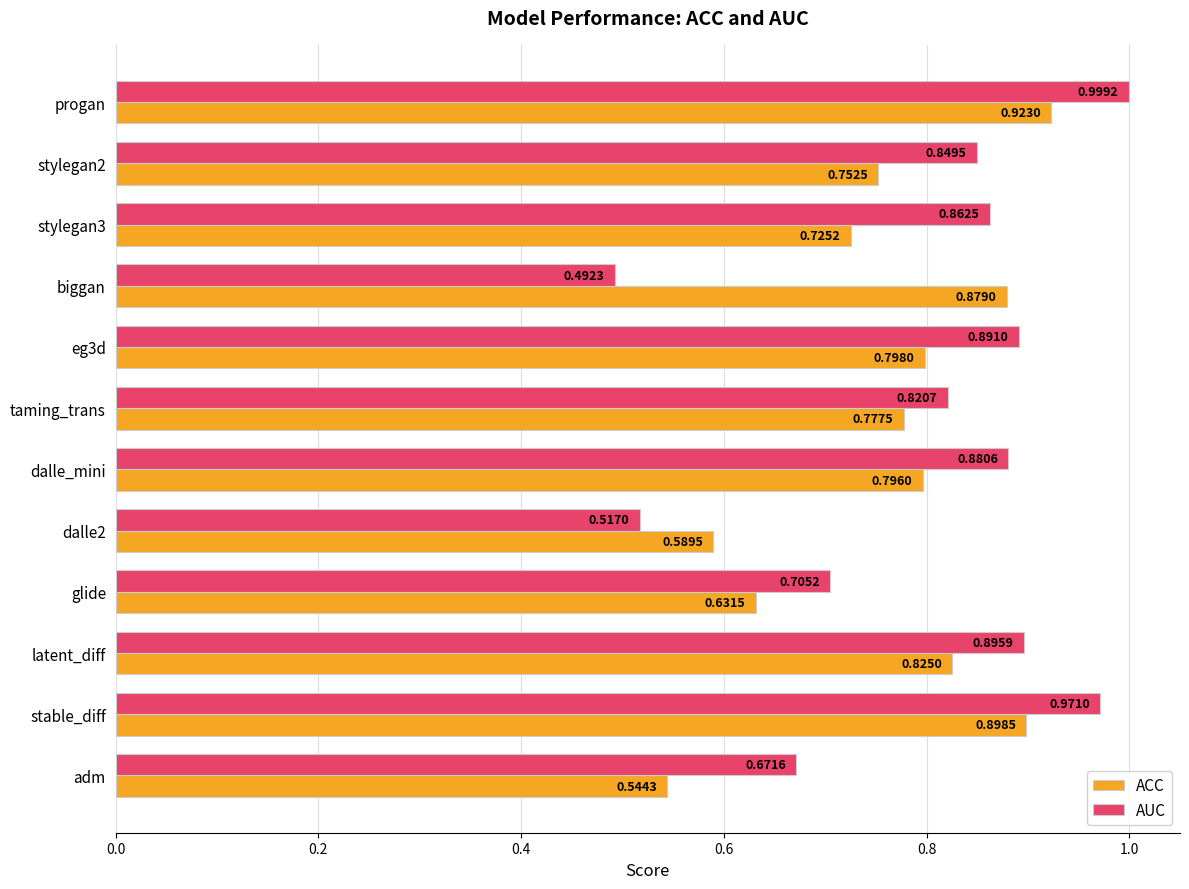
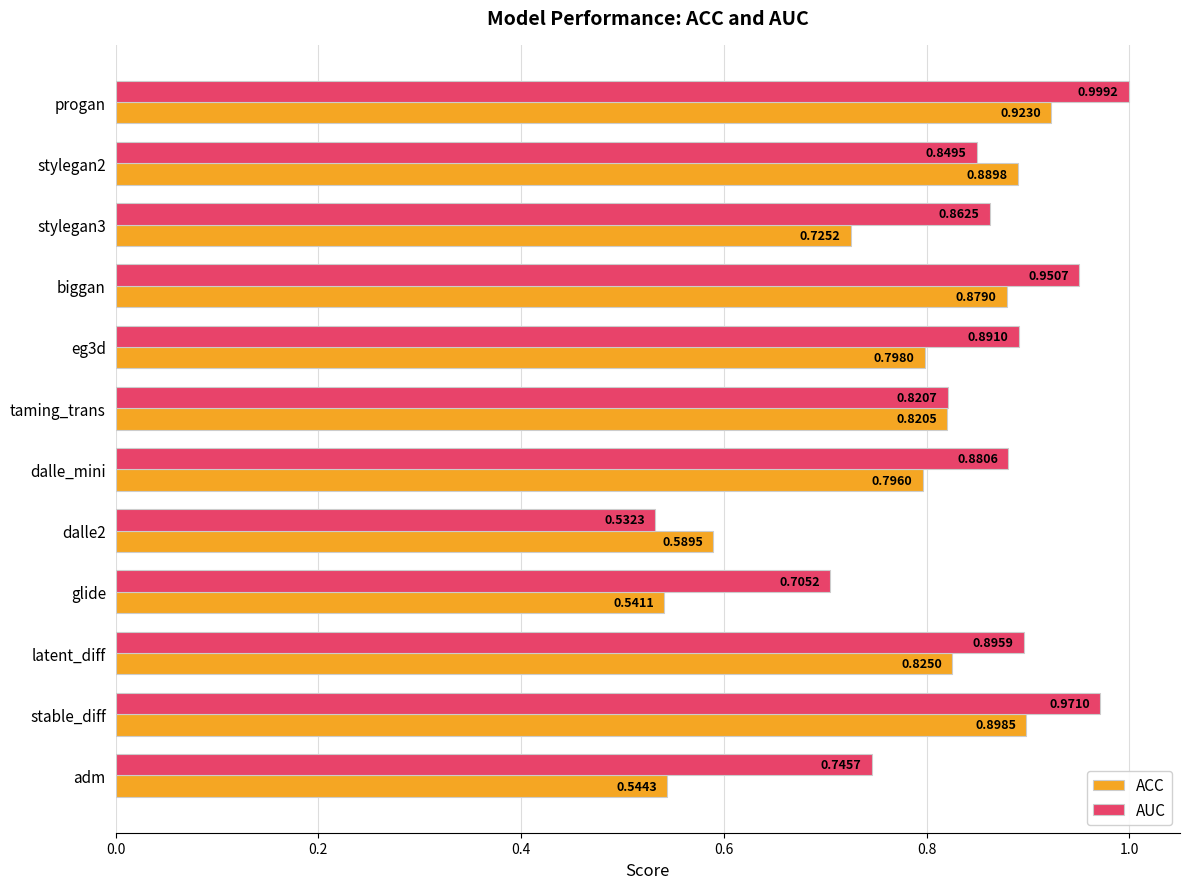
  {
    "ACC": {
      "progan": 0.9230,
-     "stylegan2": 0.7525,
+     "stylegan2": 0.8898,
      "stylegan3": 0.7252,
      "biggan": 0.8790,
      "eg3d": 0.7980,
-     "taming_trans": 0.7775,
+     "taming_trans": 0.8205,
      "dalle_mini": 0.7960,
      "dalle2": 0.5895,
-     "glide": 0.6315,
+     "glide": 0.5411,
      "latent_diff": 0.8250,
      "stable_diff": 0.8985,
      "adm": 0.5443
    },
    "AUC": {
      "progan": 0.9992,
      "stylegan2": 0.8495,
      "stylegan3": 0.8625,
-     "biggan": 0.4923,
+     "biggan": 0.9507,
      "eg3d": 0.8910,
      "taming_trans": 0.8207,
      "dalle_mini": 0.8806,
-     "dalle2": 0.5170,
+     "dalle2": 0.5323,
      "glide": 0.7052,
      "latent_diff": 0.8959,
      "stable_diff": 0.9710,
-     "adm": 0.6716
+     "adm": 0.7457
    }
  }
